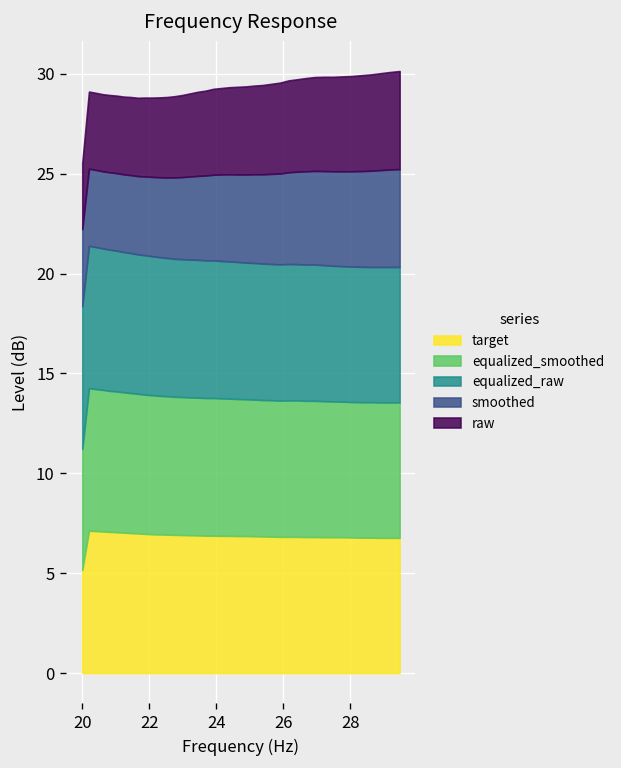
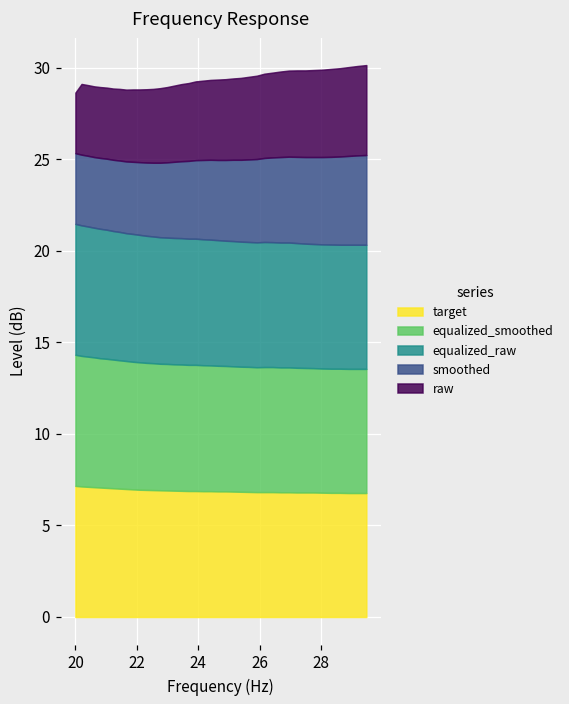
  {
    "target": {
-     "20": 5.2
+     "20": 7.2
    },
    "equalized_smoothed": {
-     "20": 6.1
+     "20": 7.2
    },
    "equalized_raw": {
      "20": 7.1
    },
    "smoothed": {
      "20": 3.9
    },
    "raw": {
      "20": 3.3
    }
  }
